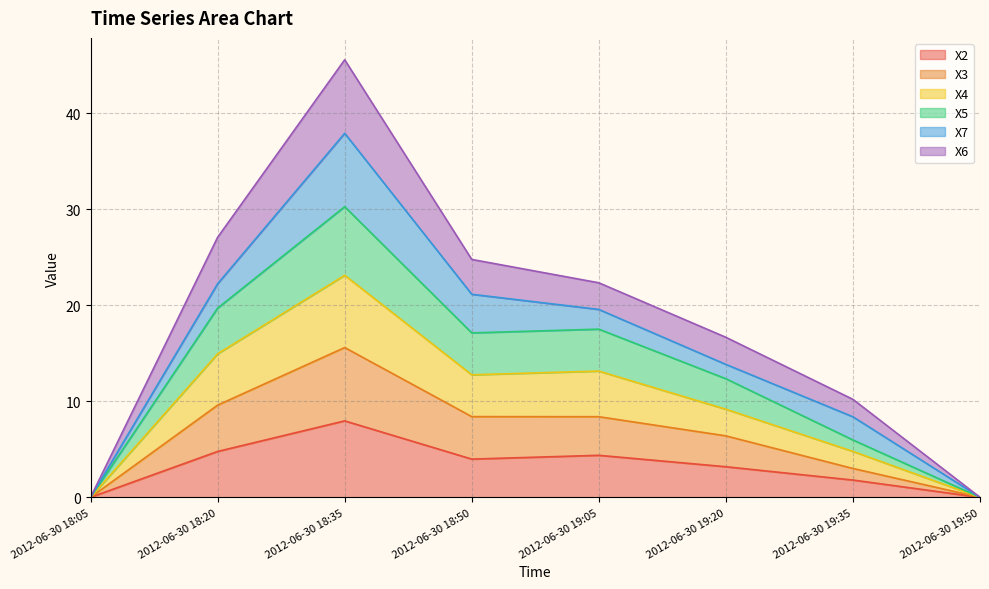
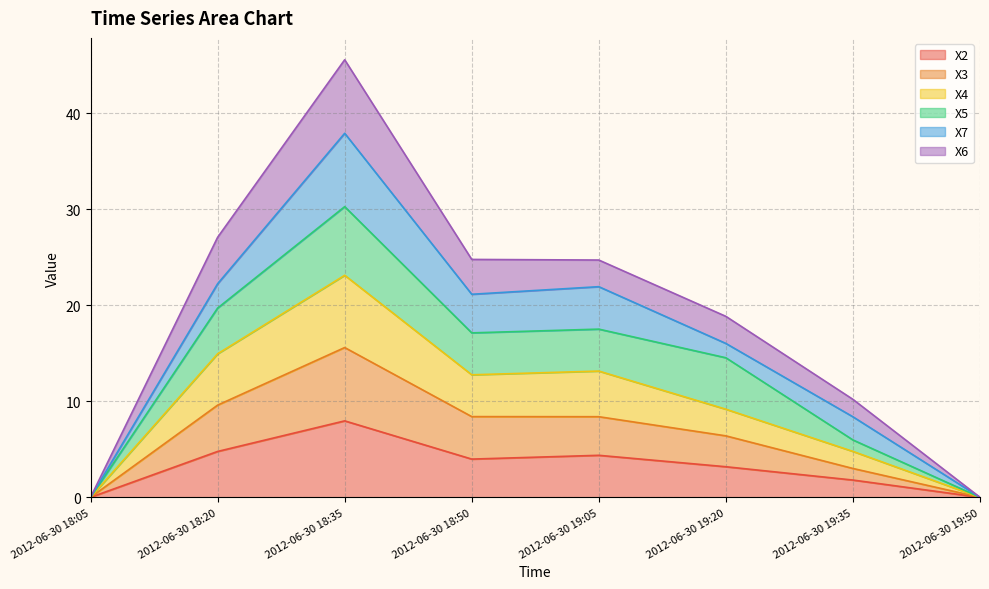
  {
    "X5": {
      "2012-06-30 18:20": 5,
      "2012-06-30 18:35": 7,
      "2012-06-30 18:50": 4,
      "2012-06-30 19:05": 4,
-     "2012-06-30 19:20": 3,
+     "2012-06-30 19:20": 5,
      "2012-06-30 19:35": 1
    },
    "X7": {
      "2012-06-30 18:20": 3,
      "2012-06-30 18:35": 8,
      "2012-06-30 18:50": 4,
-     "2012-06-30 19:05": 2,
+     "2012-06-30 19:05": 4,
      "2012-06-30 19:20": 1,
      "2012-06-30 19:35": 2
    },
    "X6": {
      "2012-06-30 18:20": 5,
      "2012-06-30 18:35": 8,
      "2012-06-30 18:50": 4,
      "2012-06-30 19:05": 3,
      "2012-06-30 19:20": 3,
      "2012-06-30 19:35": 2
    }
  }
